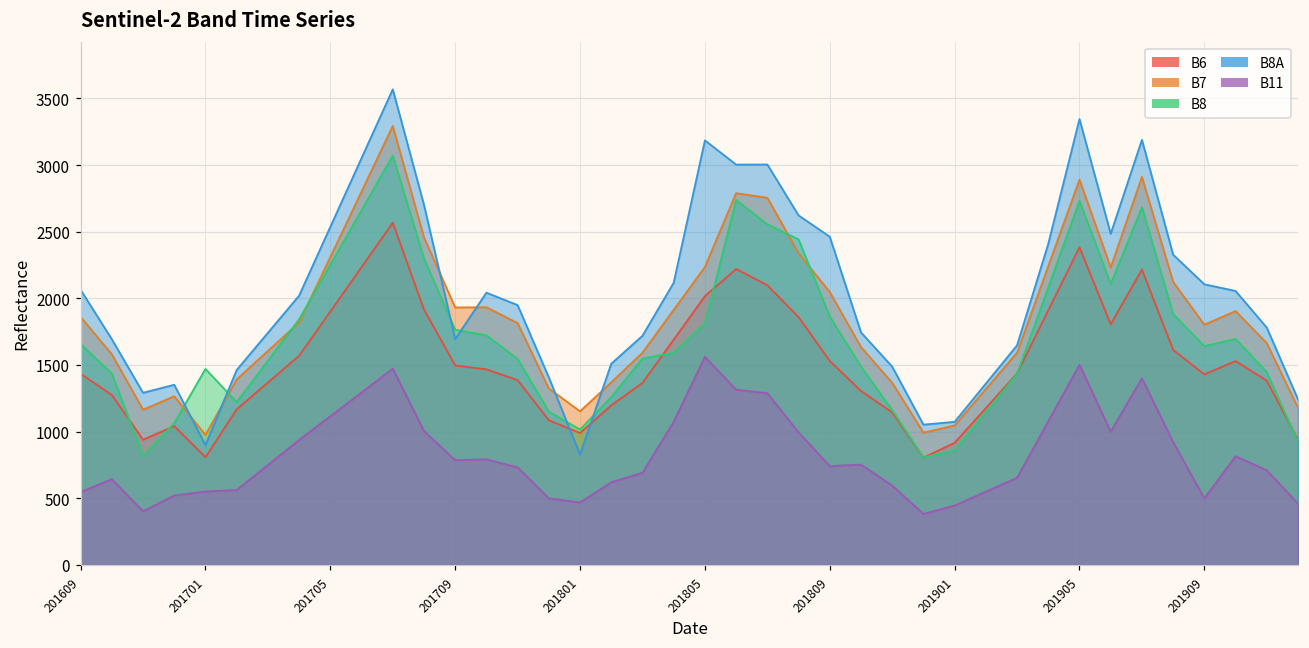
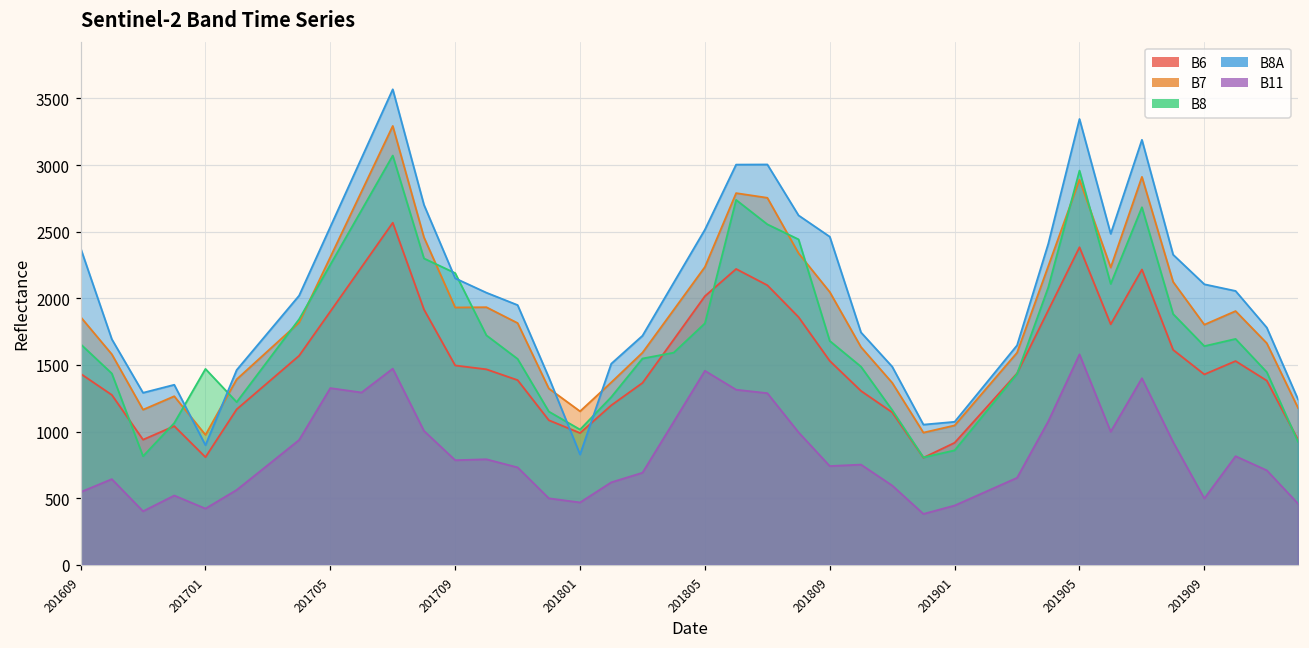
  {
    "B8": {
      "201609": 1660,
      "201701": 1470,
      "201705": 2250,
-     "201709": 1760,
+     "201709": 2190,
      "201801": 1020,
      "201805": 1810,
-     "201809": 1860,
+     "201809": 1680,
      "201901": 860,
-     "201905": 2730,
+     "201905": 2960,
      "201909": 1640
    },
    "B8A": {
-     "201609": 2060,
+     "201609": 2380,
      "201701": 900,
      "201705": 2540,
-     "201709": 1690,
+     "201709": 2150,
      "201801": 830,
-     "201805": 3190,
+     "201805": 2520,
      "201809": 2460,
      "201901": 1070,
      "201905": 3350,
      "201909": 2110
    },
    "B11": {
      "201609": 550,
-     "201701": 550,
-     "201705": 1120,
+     "201701": 420,
+     "201705": 1330,
      "201709": 790,
      "201801": 470,
-     "201805": 1560,
+     "201805": 1460,
      "201809": 740,
      "201901": 450,
-     "201905": 1500,
+     "201905": 1580,
      "201909": 500
    }
  }
